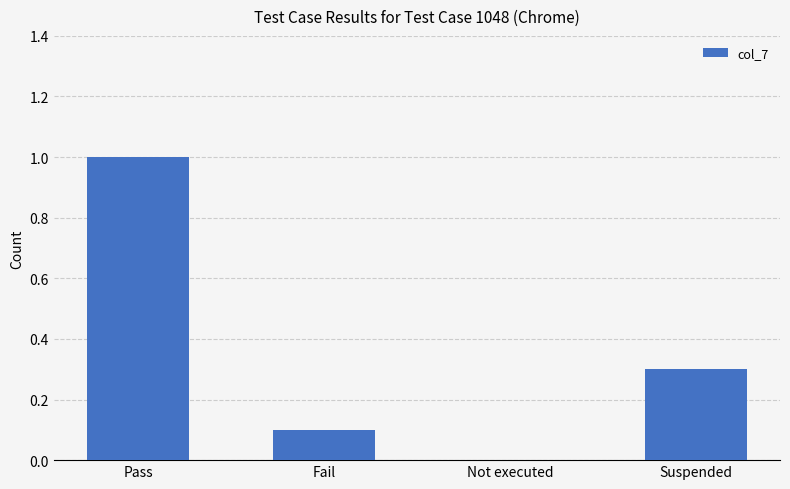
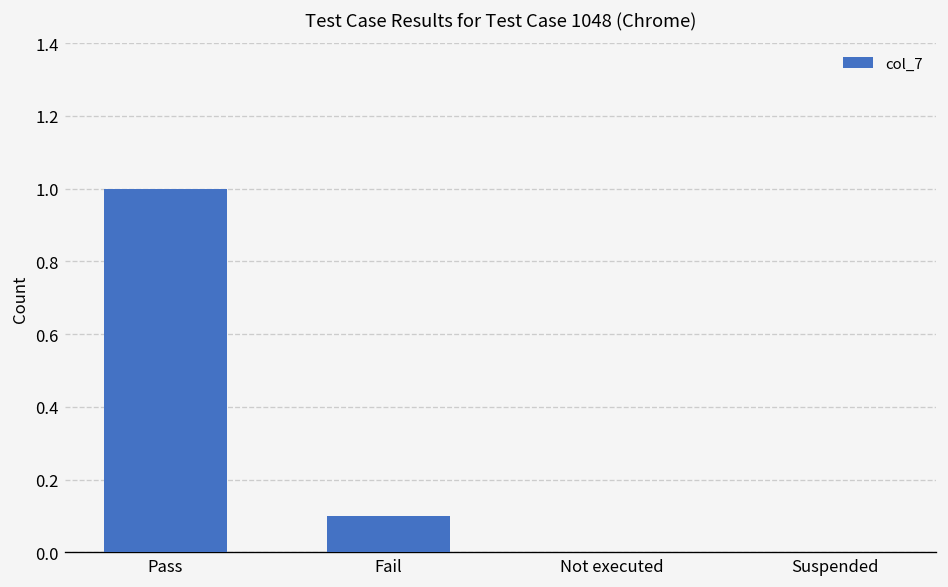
  {
    "Pass": 1.0,
    "Fail": 0.1,
    "Not executed": 0.0,
-   "Suspended": 0.3
+   "Suspended": 0.0
  }
